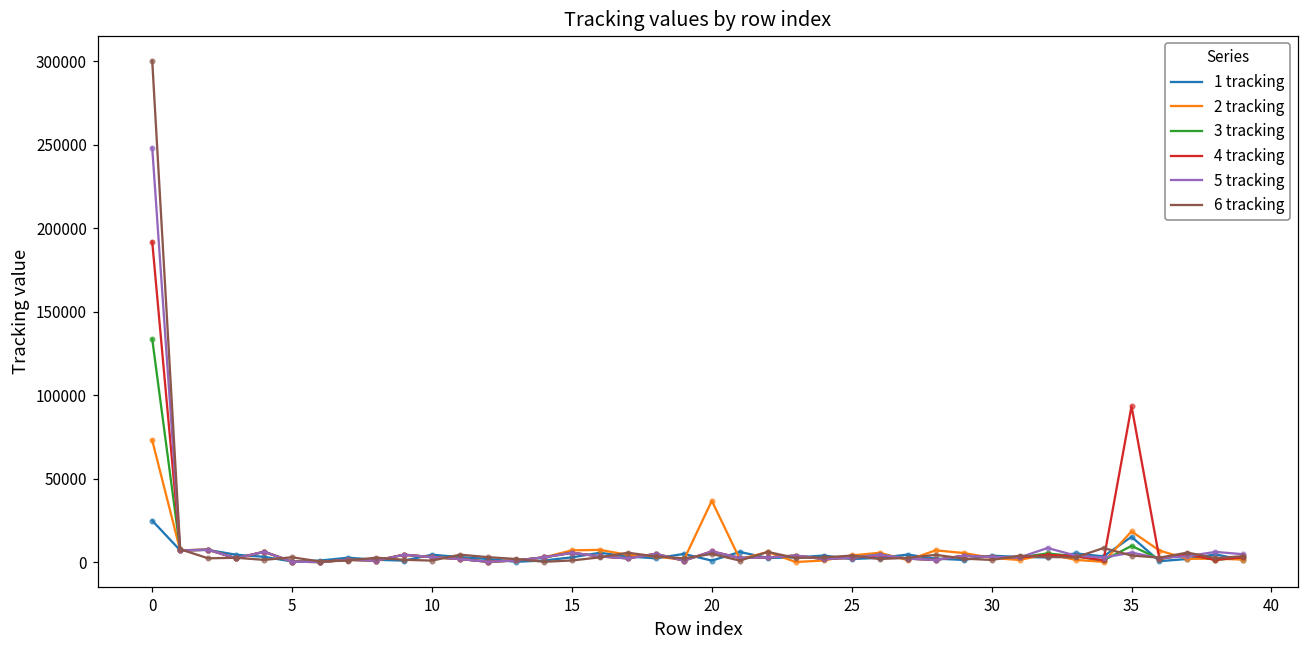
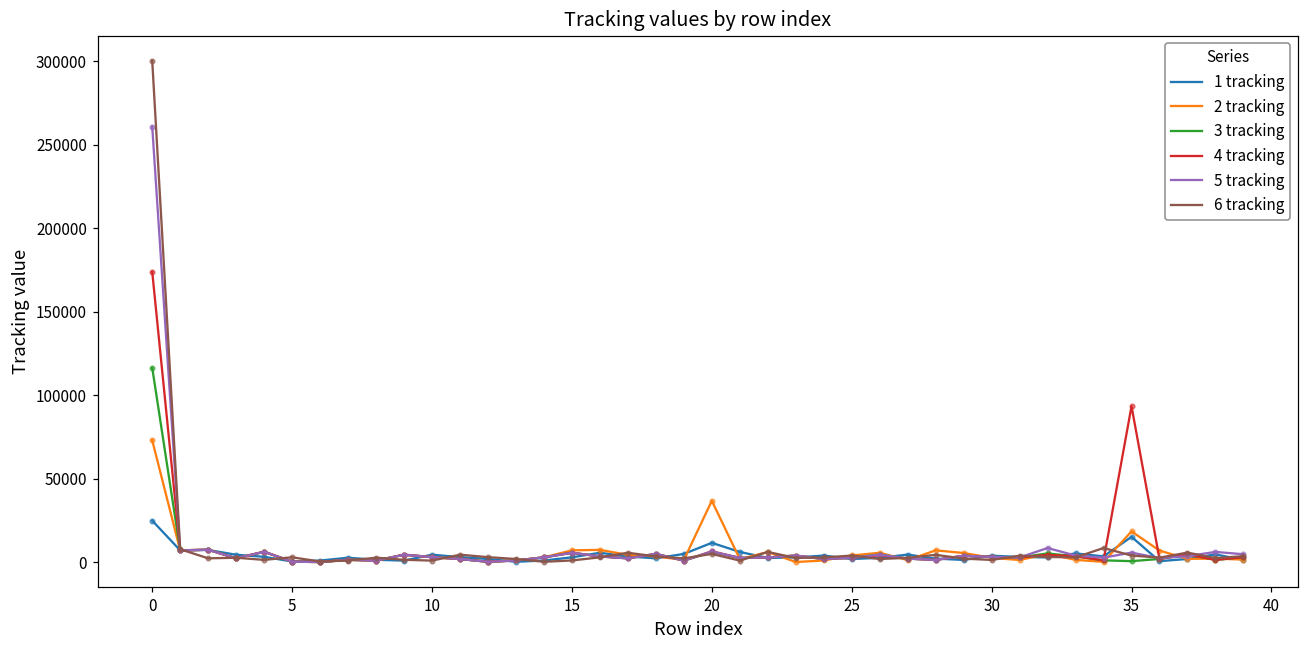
  {
    "1 tracking": {
      "0": 25000,
      "15": 3000,
-     "20": 1000,
+     "20": 12000,
      "35": 15000
    },
    "2 tracking": {
      "0": 73000,
      "20": 37000,
      "35": 19000
    },
    "3 tracking": {
-     "0": 134000,
-     "35": 10000
+     "0": 117000,
+     "35": 1000
    },
    "4 tracking": {
-     "0": 192000,
+     "0": 174000,
      "35": 93000
    },
    "5 tracking": {
-     "0": 248000,
+     "0": 261000,
      "35": 6000
    },
    "6 tracking": {
      "0": 300000,
      "5": 3000,
      "10": 1000,
      "15": 1000,
      "35": 4000
    }
  }
